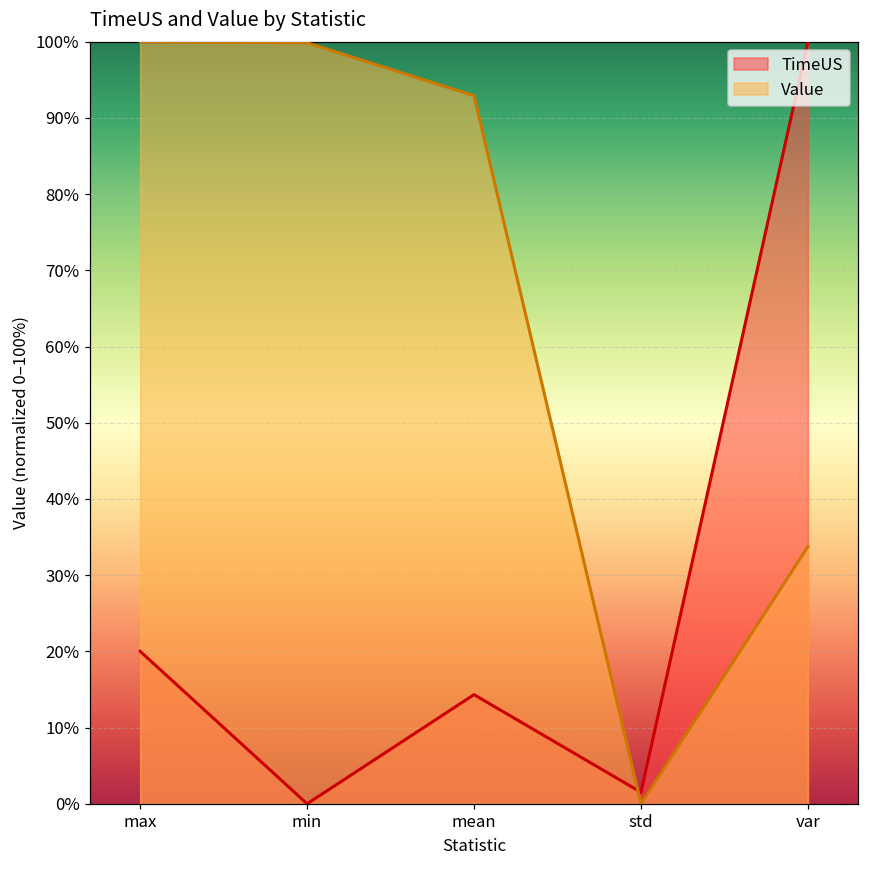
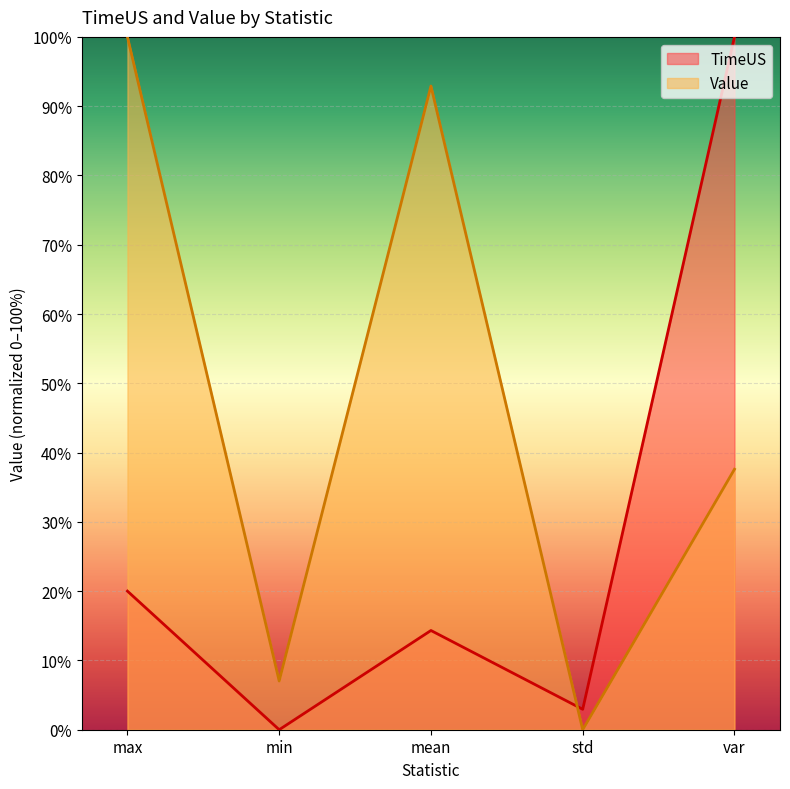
  {
    "TimeUS": {
      "max": "20%",
      "min": "0%",
      "mean": "14%",
-     "std": "2%",
+     "std": "3%",
      "var": "100%"
    },
    "Value": {
      "max": "100%",
-     "min": "100%",
+     "min": "7%",
      "mean": "93%",
      "std": "0%",
-     "var": "34%"
+     "var": "38%"
    }
  }
